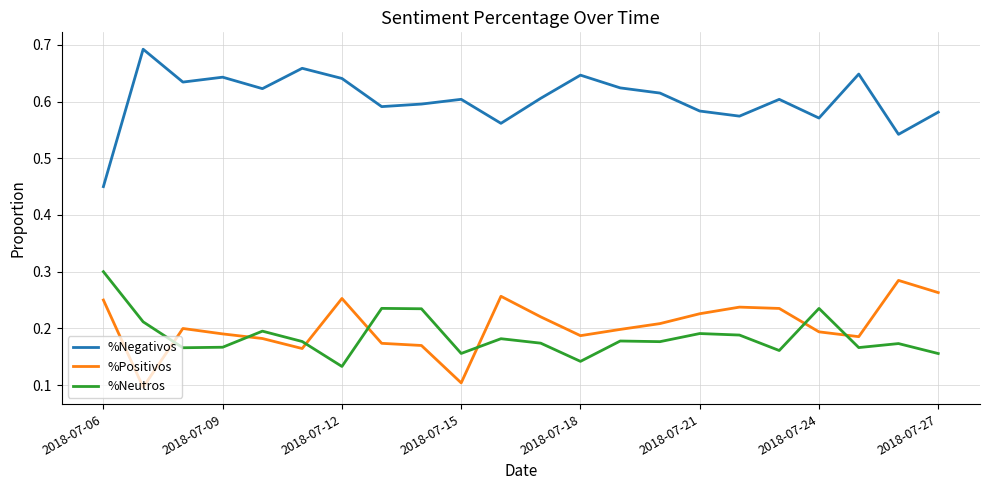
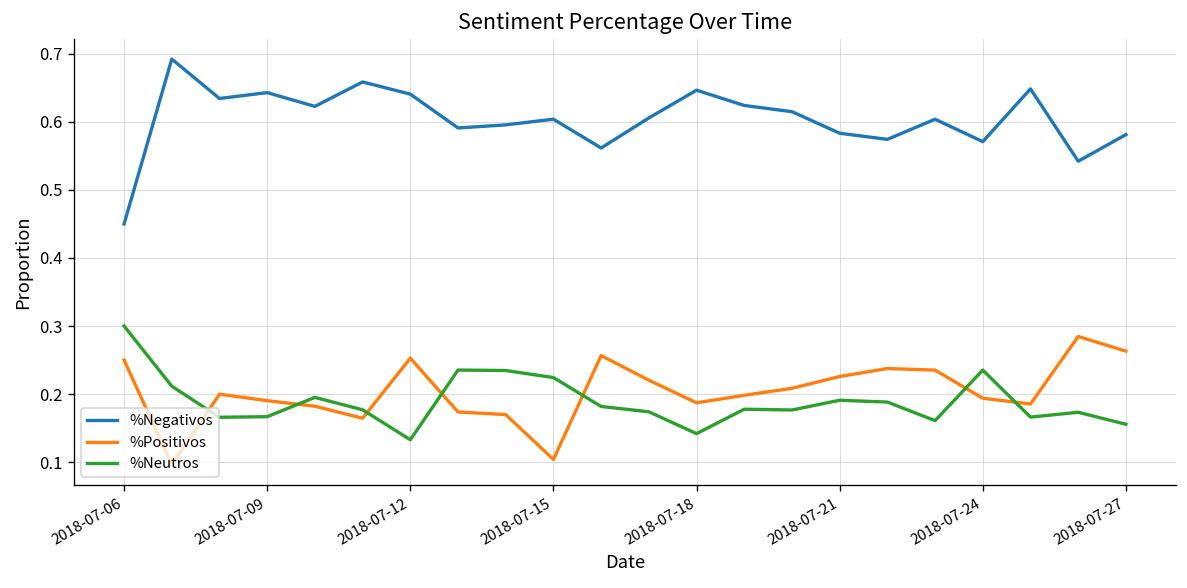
  {
    "%Negativos": {
      "2018-07-06": 0.45,
      "2018-07-09": 0.64,
      "2018-07-12": 0.64,
      "2018-07-15": 0.60,
      "2018-07-18": 0.65,
      "2018-07-21": 0.58,
      "2018-07-24": 0.57,
      "2018-07-27": 0.58
    },
    "%Positivos": {
      "2018-07-06": 0.25,
      "2018-07-09": 0.19,
      "2018-07-12": 0.25,
      "2018-07-15": 0.10,
      "2018-07-18": 0.19,
      "2018-07-21": 0.23,
      "2018-07-24": 0.19,
      "2018-07-27": 0.26
    },
    "%Neutros": {
      "2018-07-06": 0.30,
      "2018-07-09": 0.17,
      "2018-07-12": 0.13,
-     "2018-07-15": 0.16,
+     "2018-07-15": 0.22,
      "2018-07-18": 0.14,
      "2018-07-21": 0.19,
      "2018-07-24": 0.24,
      "2018-07-27": 0.16
    }
  }
